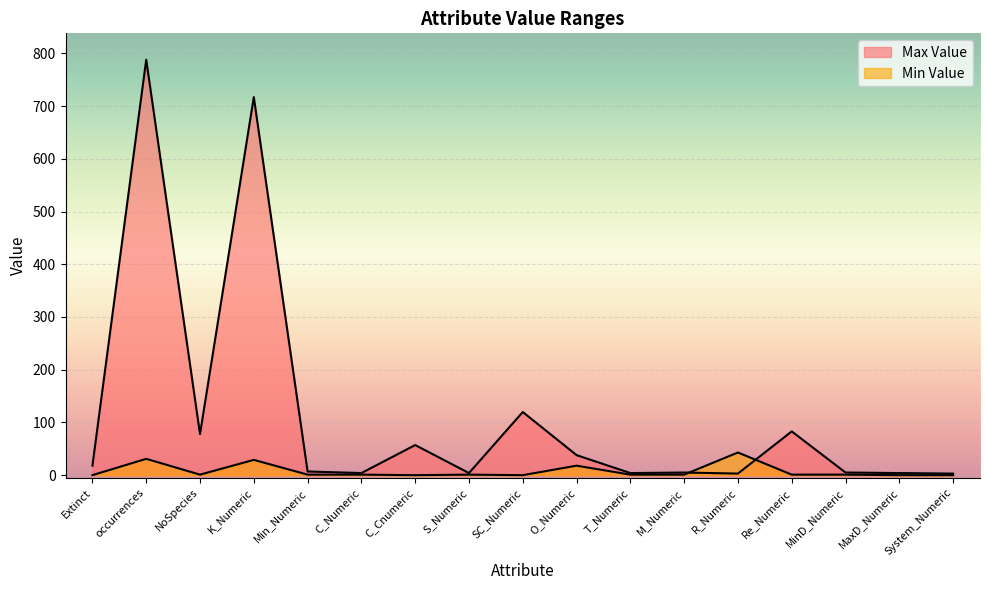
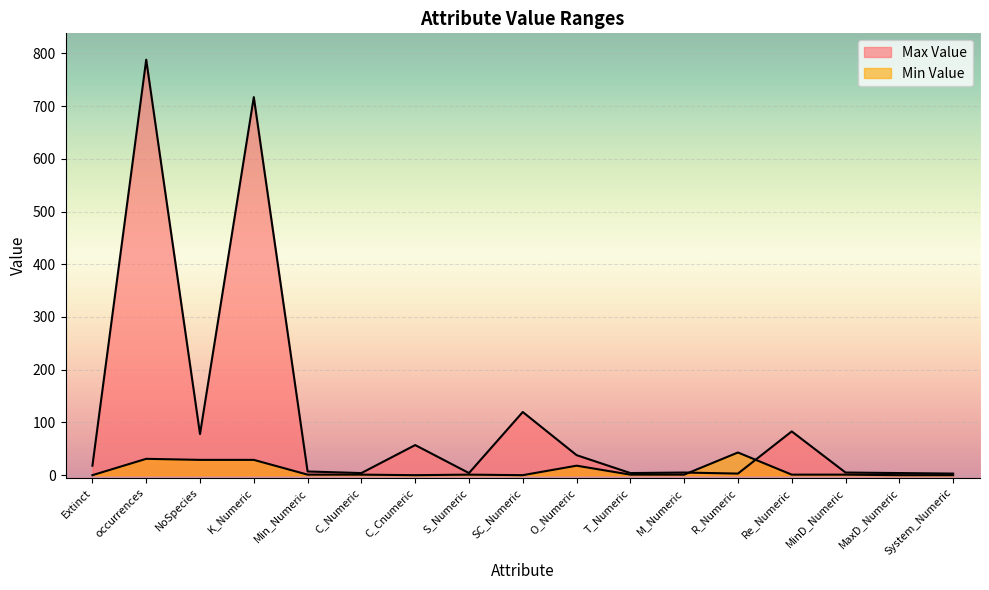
  {
    "Max Value": {
      "Extinct": 20,
      "occurrences": 790,
      "NoSpecies": 80,
      "K_Numeric": 720,
      "Min_Numeric": 10,
      "C_Cnumeric": 60,
      "SC_Numeric": 120,
      "O_Numeric": 40,
      "R_Numeric": 0,
      "Re_Numeric": 80
    },
    "Min Value": {
      "Extinct": 0,
      "occurrences": 30,
-     "NoSpecies": 0,
+     "NoSpecies": 30,
      "K_Numeric": 30,
      "Min_Numeric": 0,
      "C_Cnumeric": 0,
      "SC_Numeric": 0,
      "O_Numeric": 20,
      "R_Numeric": 40,
      "Re_Numeric": 0
    }
  }
